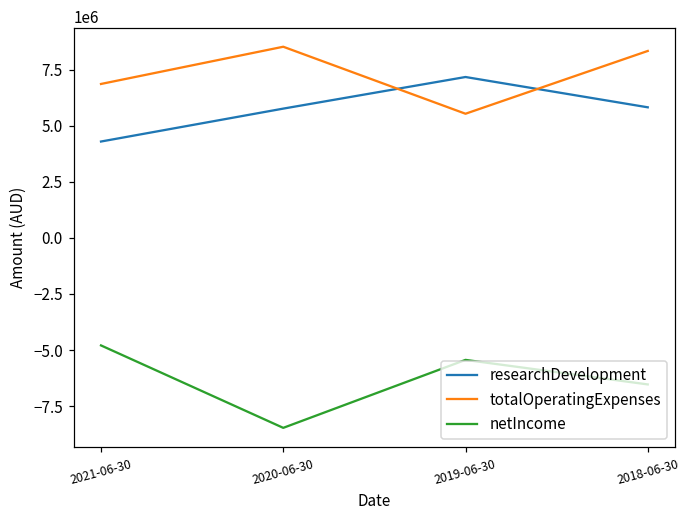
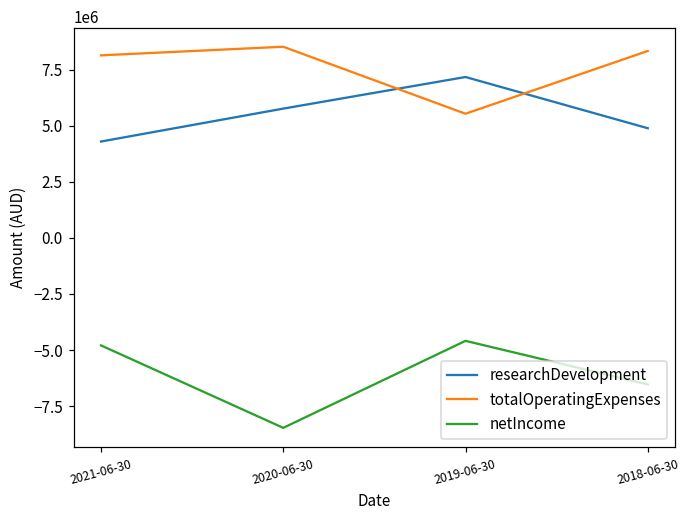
  {
    "researchDevelopment": {
      "2021-06-30": 4300000,
      "2020-06-30": 5800000,
      "2019-06-30": 7200000,
-     "2018-06-30": 5800000
+     "2018-06-30": 4900000
    },
    "totalOperatingExpenses": {
-     "2021-06-30": 6900000,
+     "2021-06-30": 8100000,
      "2020-06-30": 8500000,
      "2019-06-30": 5500000,
      "2018-06-30": 8300000
    },
    "netIncome": {
      "2021-06-30": -4800000,
      "2020-06-30": -8500000,
-     "2019-06-30": -5400000
+     "2019-06-30": -4600000
    }
  }
